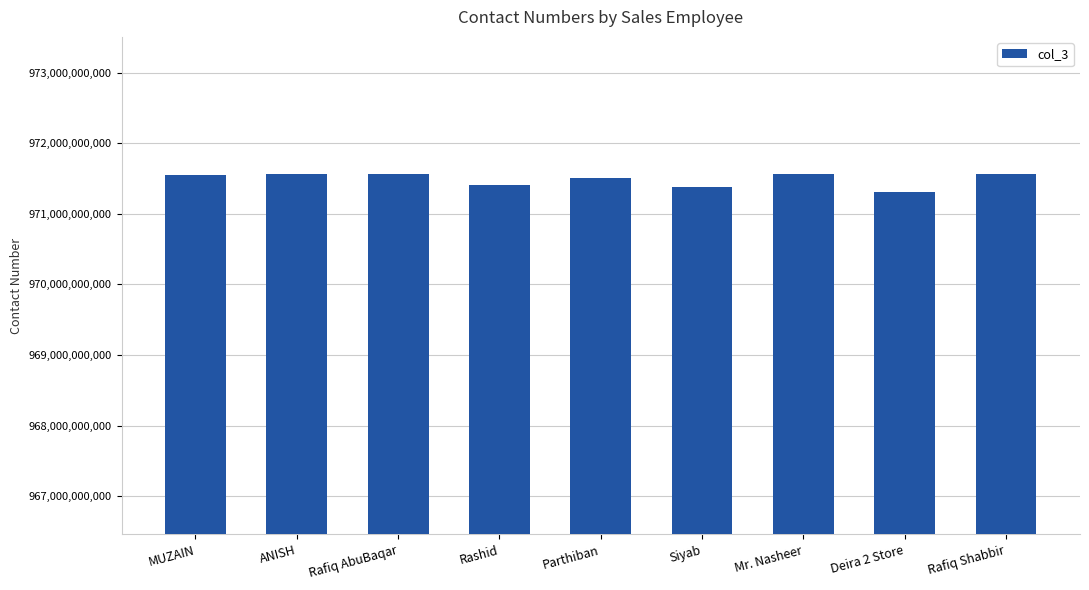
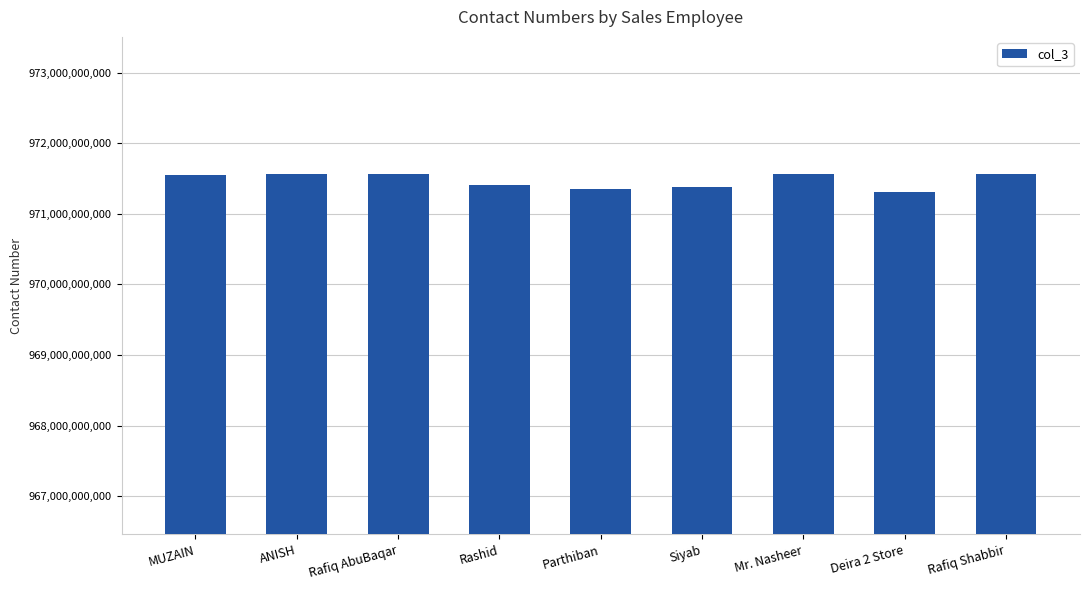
  {
    "MUZAIN": "971,600,000,000",
    "ANISH": "971,600,000,000",
    "Rafiq AbuBaqar": "971,600,000,000",
    "Rashid": "971,400,000,000",
-   "Parthiban": "971,500,000,000",
+   "Parthiban": "971,400,000,000",
    "Siyab": "971,400,000,000",
    "Mr. Nasheer": "971,600,000,000",
    "Deira 2 Store": "971,300,000,000",
    "Rafiq Shabbir": "971,600,000,000"
  }
